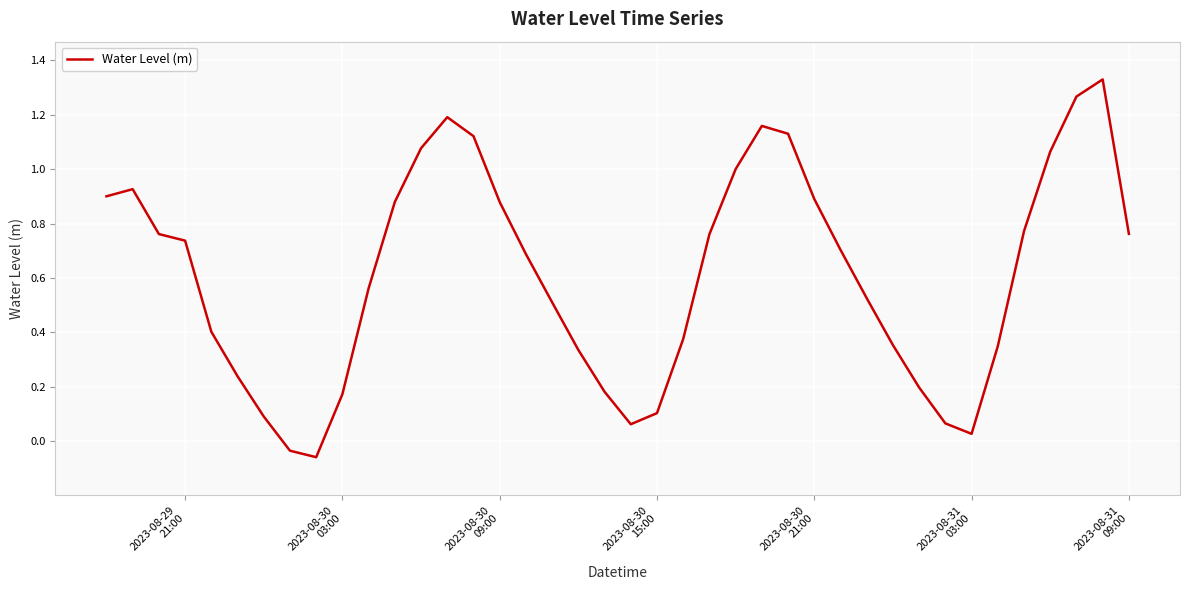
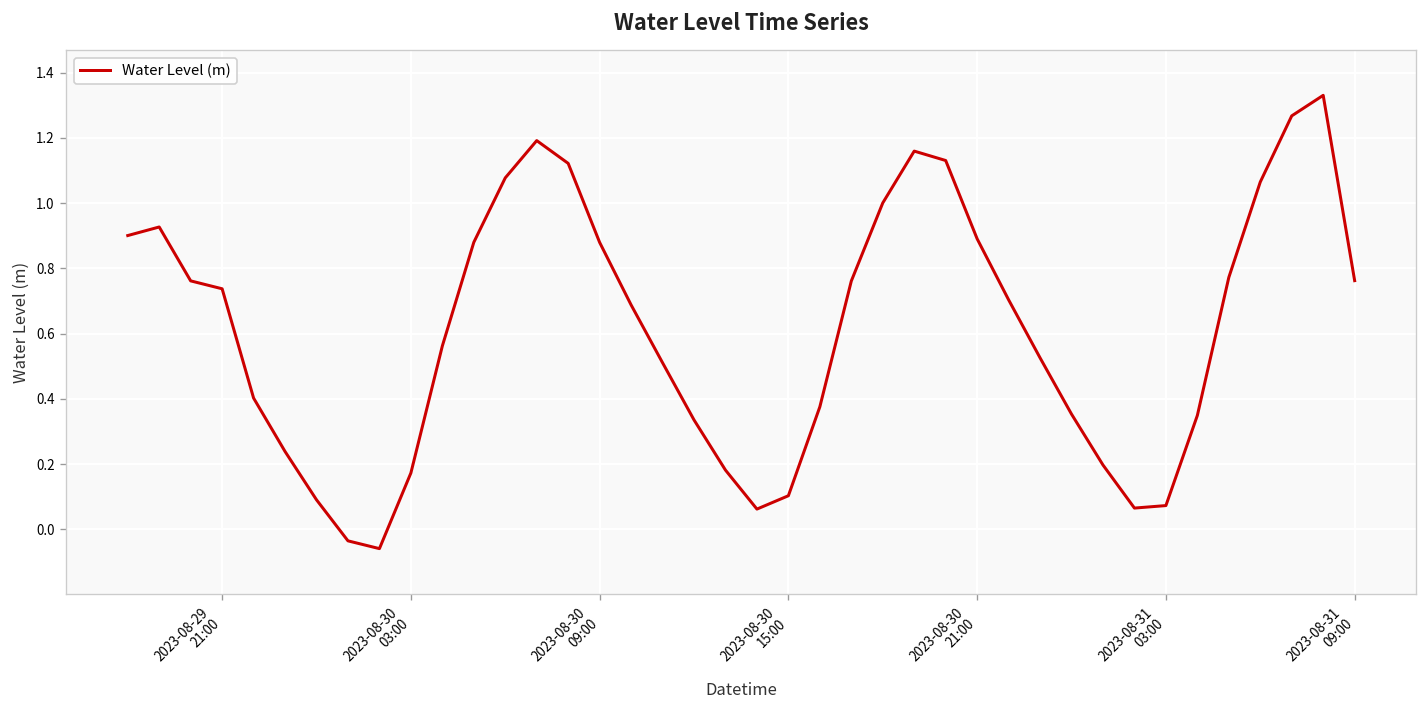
  {
    "2023-08-29 21:00": 0.74,
    "2023-08-30 03:00": 0.17,
    "2023-08-30 09:00": 0.88,
    "2023-08-30 15:00": 0.10,
    "2023-08-30 21:00": 0.89,
-   "2023-08-31 03:00": 0.03,
+   "2023-08-31 03:00": 0.07,
    "2023-08-31 09:00": 0.76
  }
